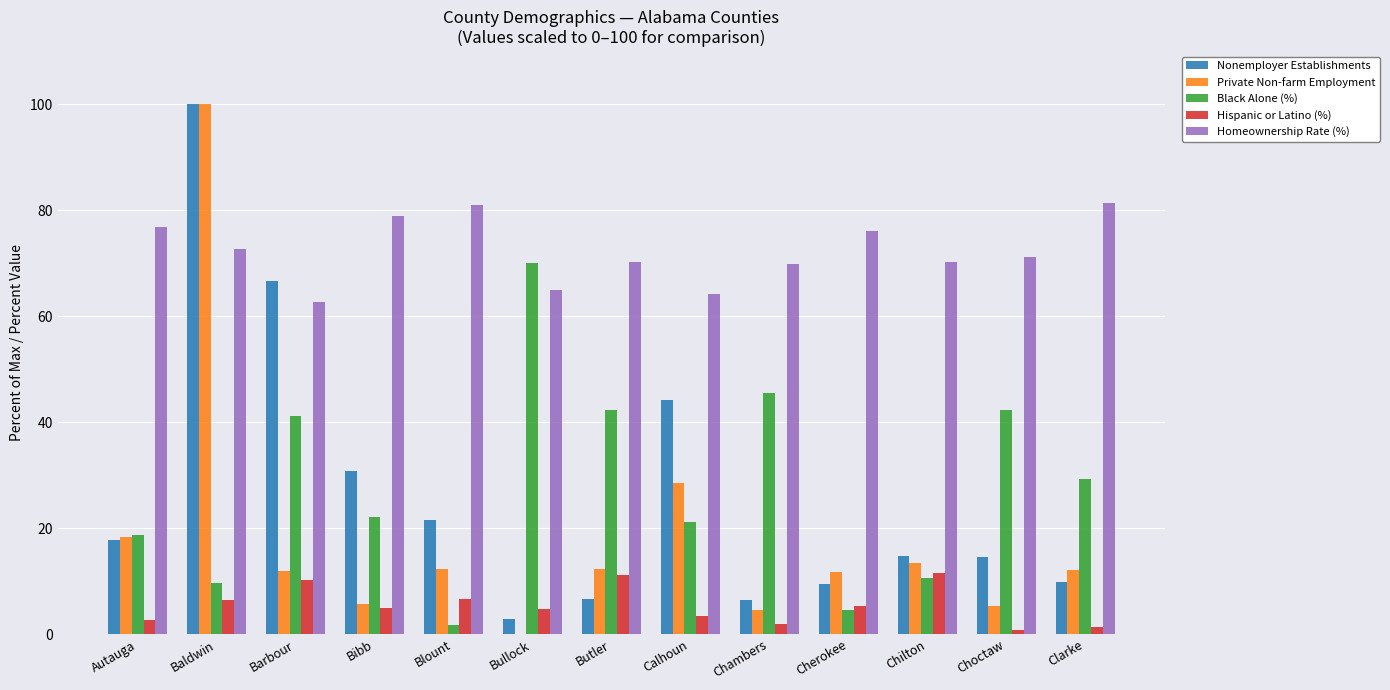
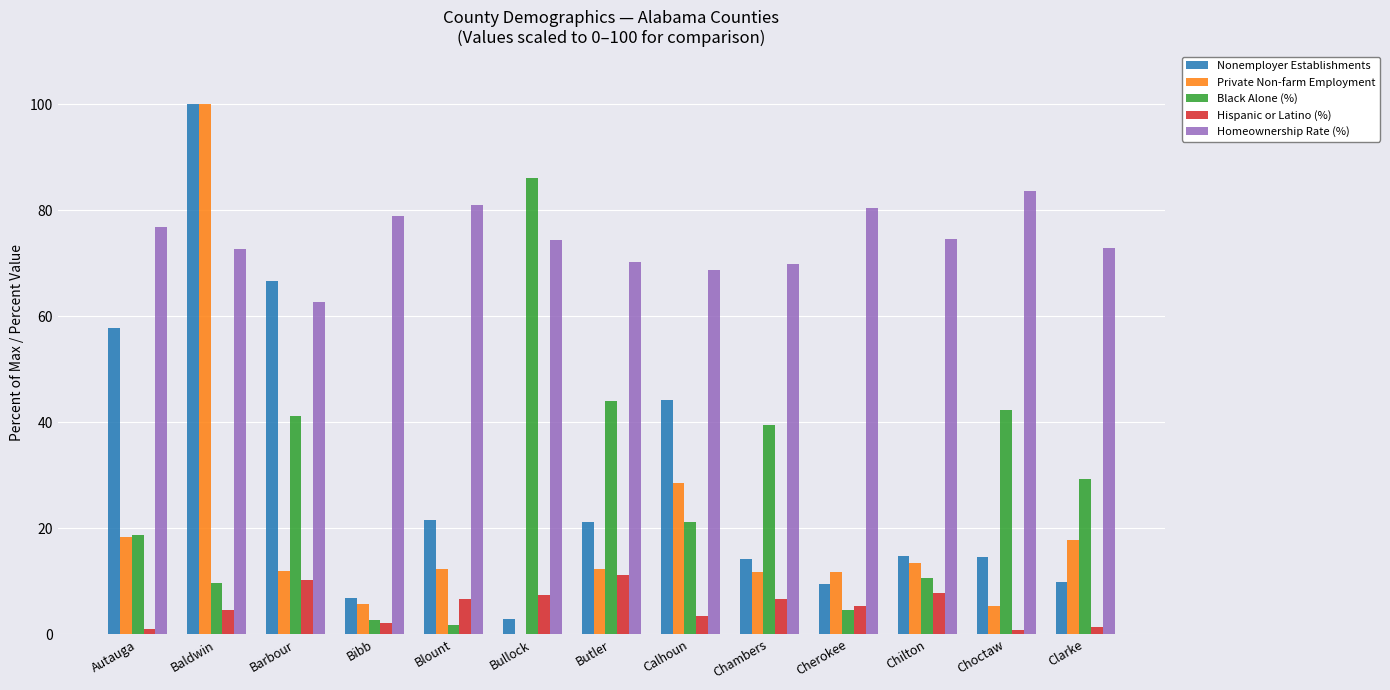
  {
    "Nonemployer Establishments": {
-     "Autauga": 18,
+     "Autauga": 58,
      "Baldwin": 100,
      "Barbour": 67,
-     "Bibb": 31,
+     "Bibb": 7,
      "Blount": 22,
      "Bullock": 3,
-     "Butler": 7,
+     "Butler": 21,
      "Calhoun": 44,
-     "Chambers": 7,
+     "Chambers": 14,
      "Cherokee": 9,
      "Chilton": 15,
      "Choctaw": 15,
      "Clarke": 10
    },
    "Private Non-farm Employment": {
      "Autauga": 18,
      "Baldwin": 100,
      "Barbour": 12,
      "Bibb": 6,
      "Blount": 12,
      "Bullock": 0,
      "Butler": 12,
      "Calhoun": 29,
-     "Chambers": 5,
+     "Chambers": 12,
      "Cherokee": 12,
      "Chilton": 13,
      "Choctaw": 5,
-     "Clarke": 12
+     "Clarke": 18
    },
    "Black Alone (%)": {
      "Autauga": 19,
      "Baldwin": 10,
      "Barbour": 41,
-     "Bibb": 22,
+     "Bibb": 3,
      "Blount": 2,
-     "Bullock": 70,
-     "Butler": 42,
+     "Bullock": 86,
+     "Butler": 44,
      "Calhoun": 21,
-     "Chambers": 46,
+     "Chambers": 40,
      "Cherokee": 5,
      "Chilton": 11,
      "Choctaw": 42,
      "Clarke": 29
    },
    "Hispanic or Latino (%)": {
-     "Autauga": 3,
-     "Baldwin": 6,
+     "Autauga": 1,
+     "Baldwin": 5,
      "Barbour": 10,
-     "Bibb": 5,
+     "Bibb": 2,
      "Blount": 7,
-     "Bullock": 5,
+     "Bullock": 8,
      "Butler": 11,
      "Calhoun": 4,
-     "Chambers": 2,
+     "Chambers": 7,
      "Cherokee": 5,
-     "Chilton": 12,
+     "Chilton": 8,
      "Choctaw": 1,
      "Clarke": 1
    },
    "Homeownership Rate (%)": {
      "Autauga": 77,
      "Baldwin": 73,
      "Barbour": 63,
      "Bibb": 79,
      "Blount": 81,
-     "Bullock": 65,
+     "Bullock": 74,
      "Butler": 70,
-     "Calhoun": 64,
+     "Calhoun": 69,
      "Chambers": 70,
-     "Cherokee": 76,
-     "Chilton": 70,
-     "Choctaw": 71,
-     "Clarke": 81
+     "Cherokee": 80,
+     "Chilton": 75,
+     "Choctaw": 84,
+     "Clarke": 73
    }
  }
